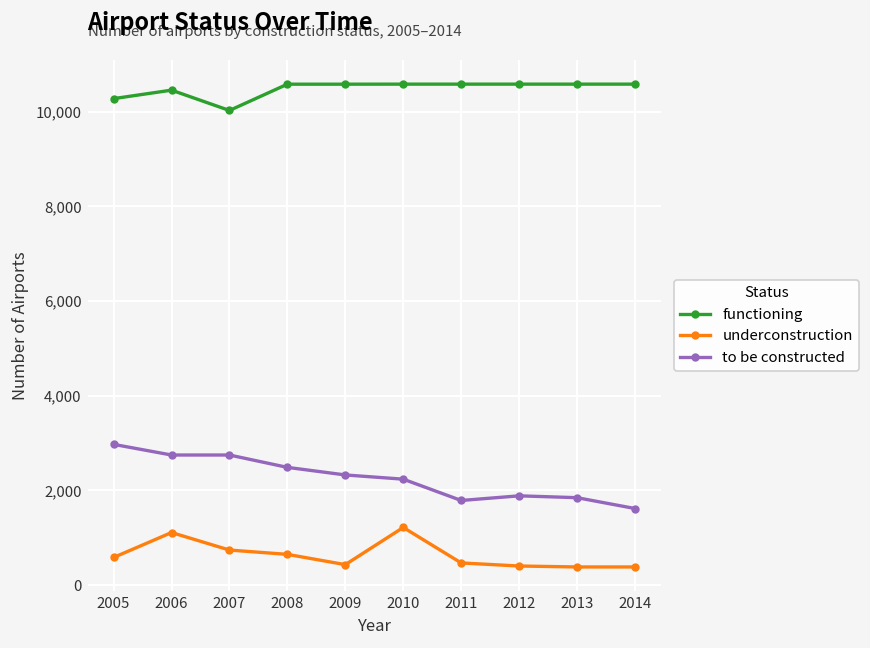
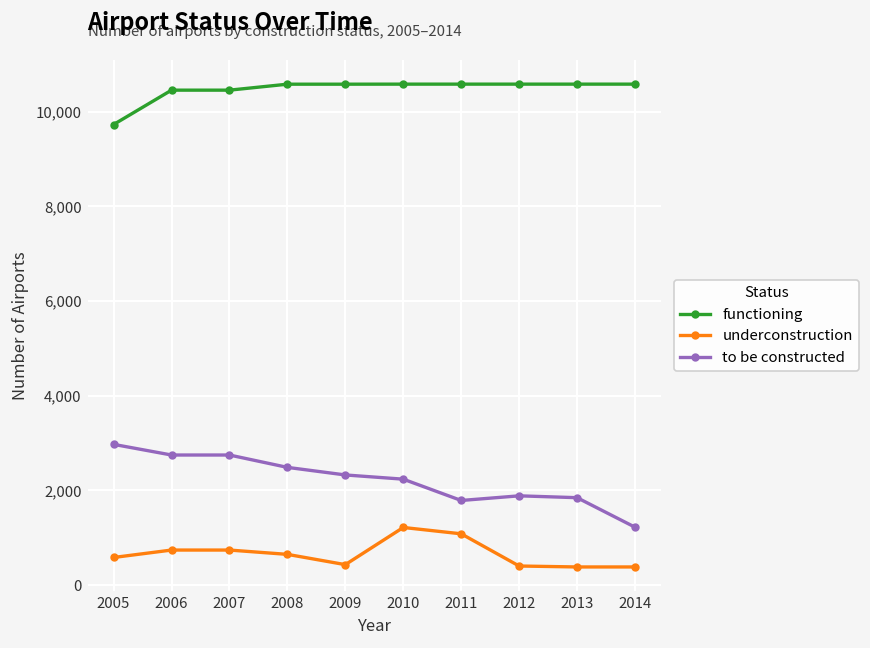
  {
    "functioning": {
-     "2005": "10,300",
+     "2005": "9,700",
      "2006": "10,500",
-     "2007": "10,000",
+     "2007": "10,500",
      "2008": "10,600",
      "2009": "10,600",
      "2010": "10,600",
      "2011": "10,600",
      "2012": "10,600",
      "2013": "10,600",
      "2014": "10,600"
    },
    "underconstruction": {
      "2005": "600",
-     "2006": "1,100",
+     "2006": "700",
      "2007": "700",
      "2008": "700",
      "2009": "400",
      "2010": "1,200",
-     "2011": "500",
+     "2011": "1,100",
      "2012": "400",
      "2013": "400",
      "2014": "400"
    },
    "to be constructed": {
      "2005": "3,000",
      "2006": "2,700",
      "2007": "2,700",
      "2008": "2,500",
      "2009": "2,300",
      "2010": "2,200",
      "2011": "1,800",
      "2012": "1,900",
      "2013": "1,800",
-     "2014": "1,600"
+     "2014": "1,200"
    }
  }
